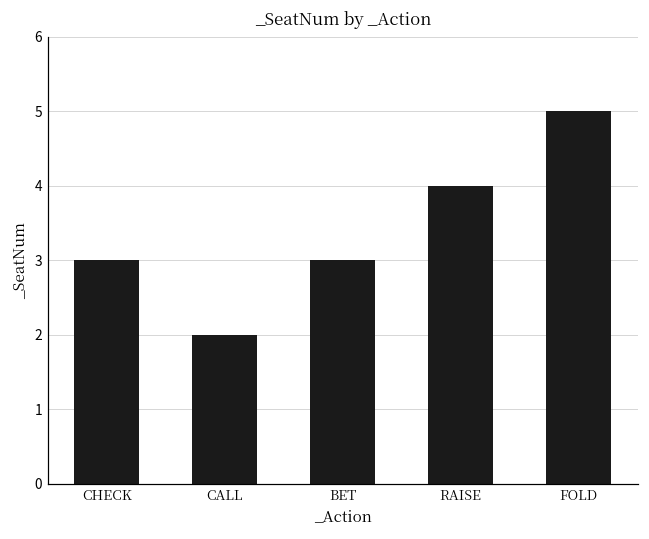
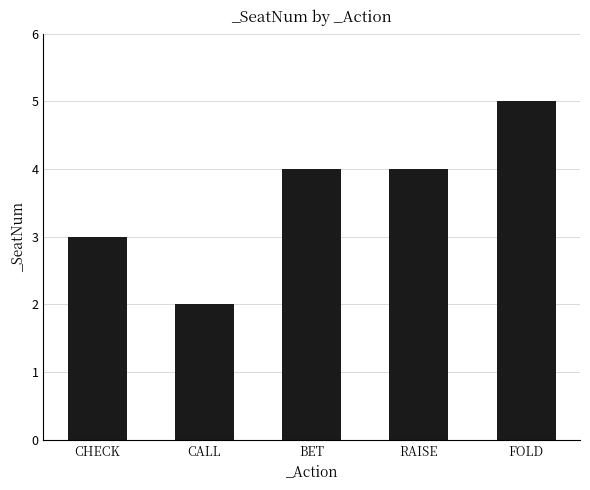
  {
    "CHECK": 3,
    "CALL": 2,
-   "BET": 3,
+   "BET": 4,
    "RAISE": 4,
    "FOLD": 5
  }
